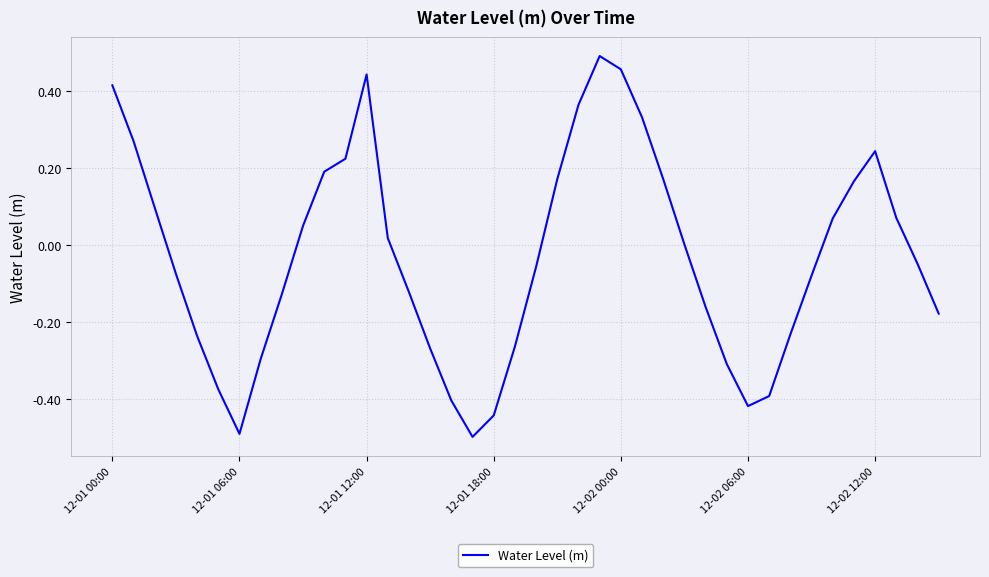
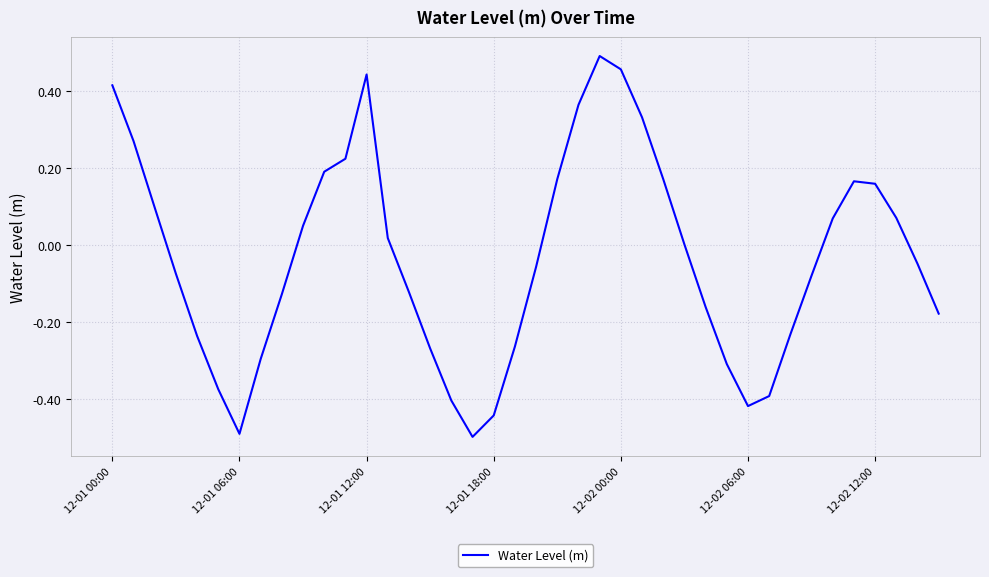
  {
    "12-01 00:00": 0.41,
    "12-01 06:00": -0.49,
    "12-01 12:00": 0.44,
    "12-01 18:00": -0.44,
    "12-02 00:00": 0.46,
    "12-02 06:00": -0.42,
-   "12-02 12:00": 0.24
+   "12-02 12:00": 0.16
  }
